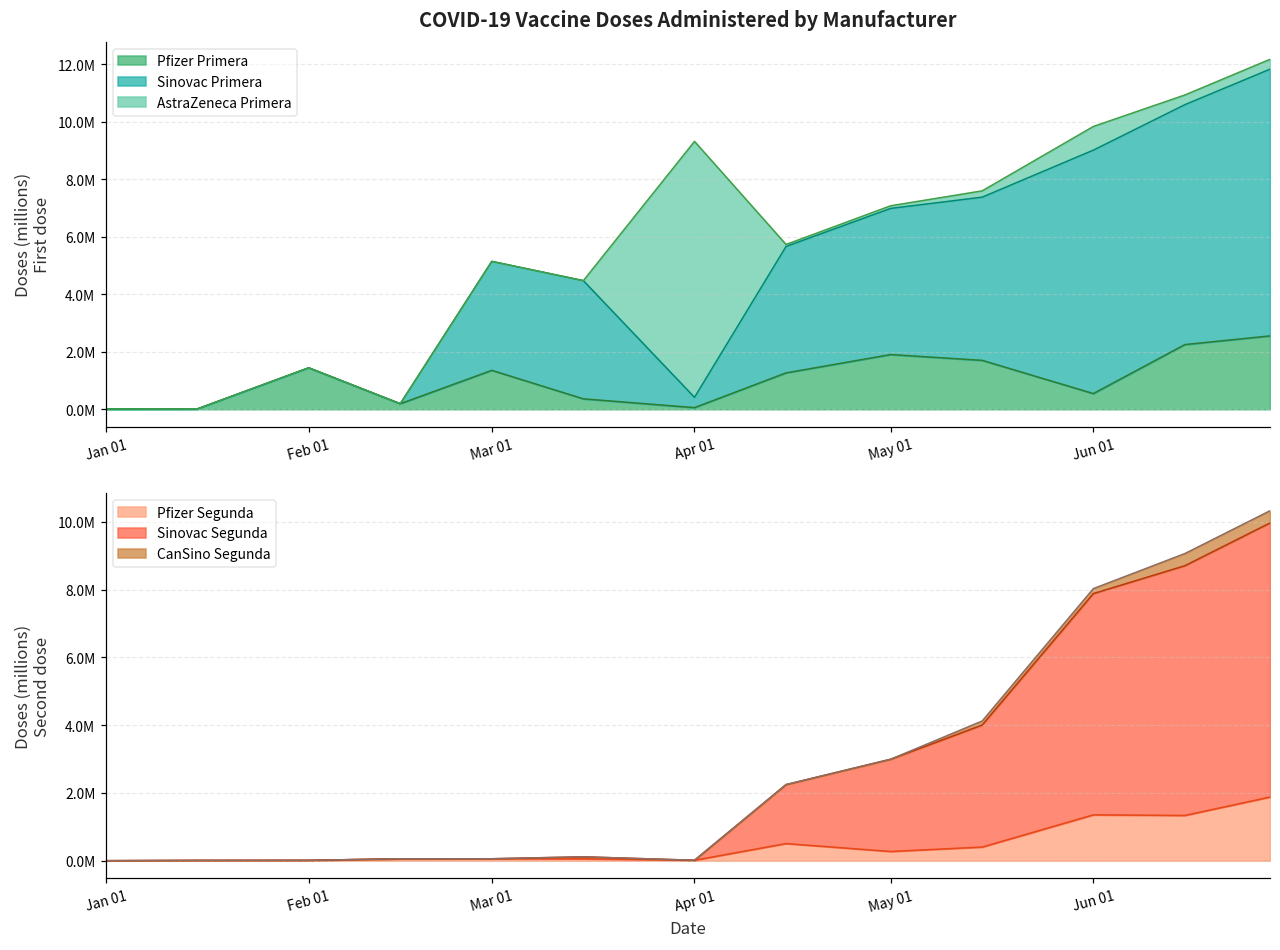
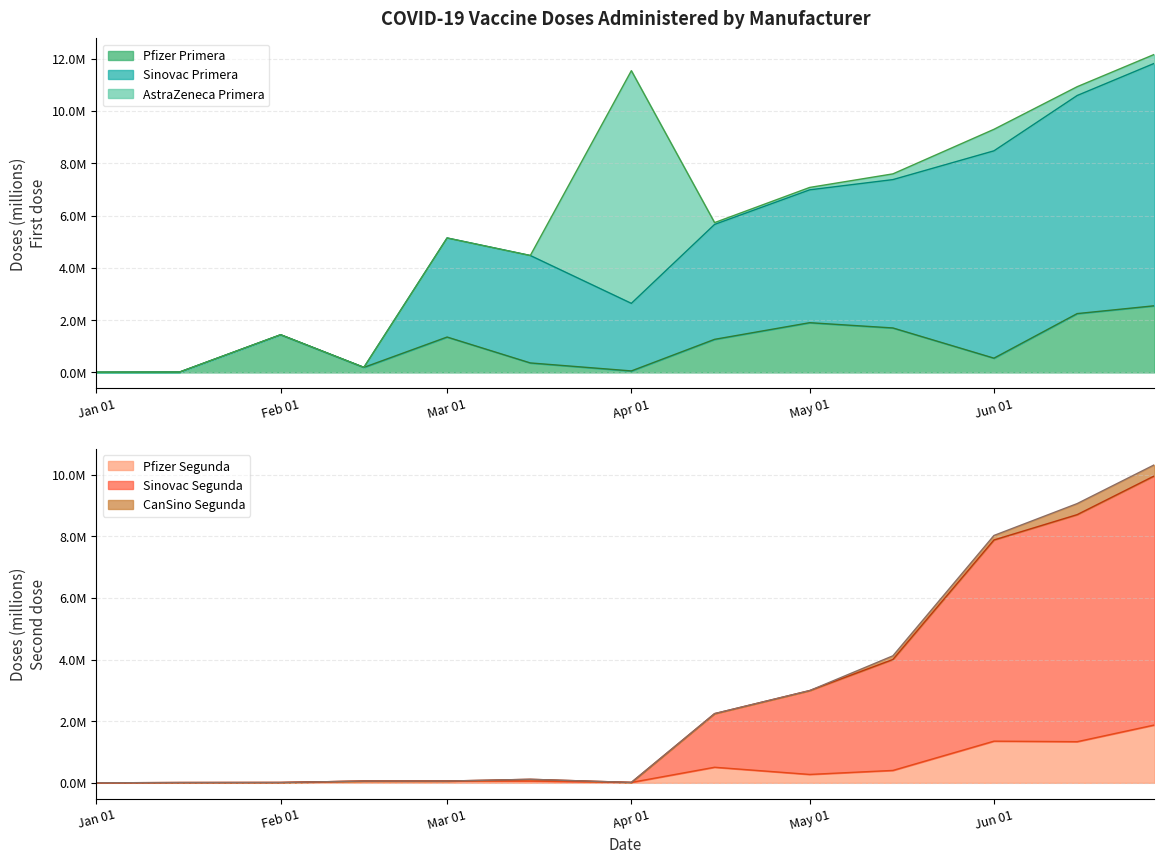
  {
    "COVID-19 Vaccine Doses Administered by Manufacturer": {
      "Pfizer Primera": {
        "Mar 01": 1400000,
        "Apr 01": 100000,
        "May 01": 1900000,
        "Jun 01": 500000
      },
      "Sinovac Primera": {
-       "Apr 01": 400000,
-       "Jun 01": 8500000
+       "Apr 01": 2600000,
+       "Jun 01": 7900000
      },
      "AstraZeneca Primera": {
        "Apr 01": 8900000,
        "Jun 01": 800000
      }
    }
  }
